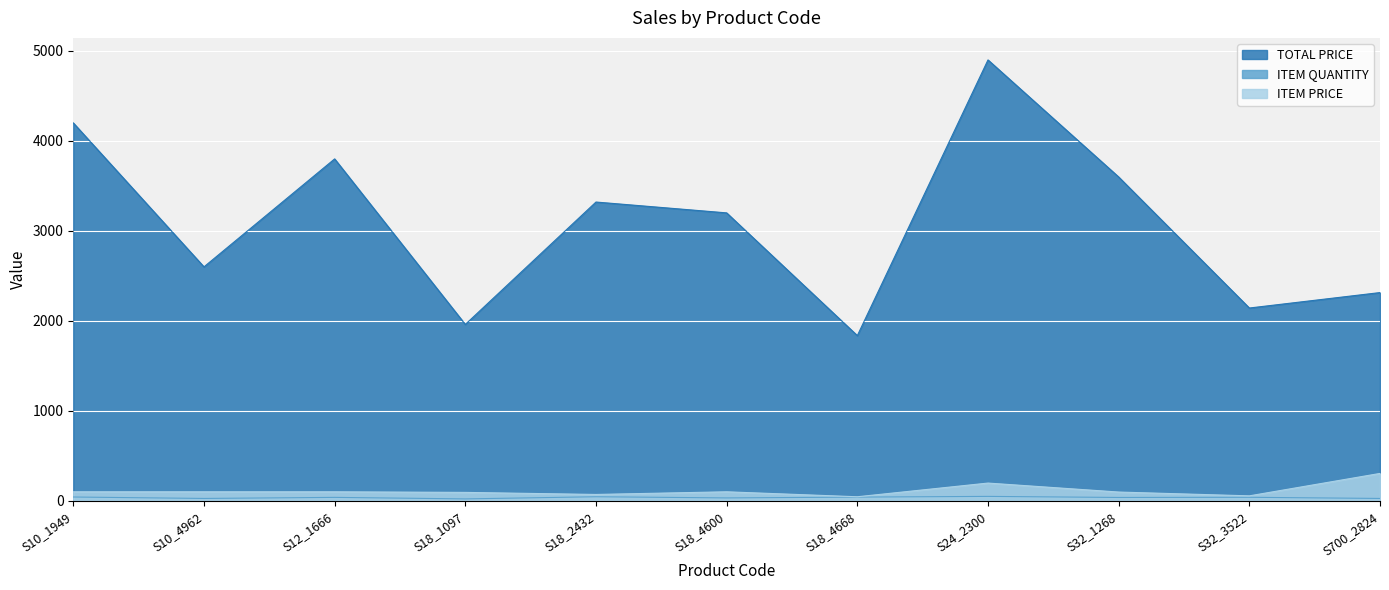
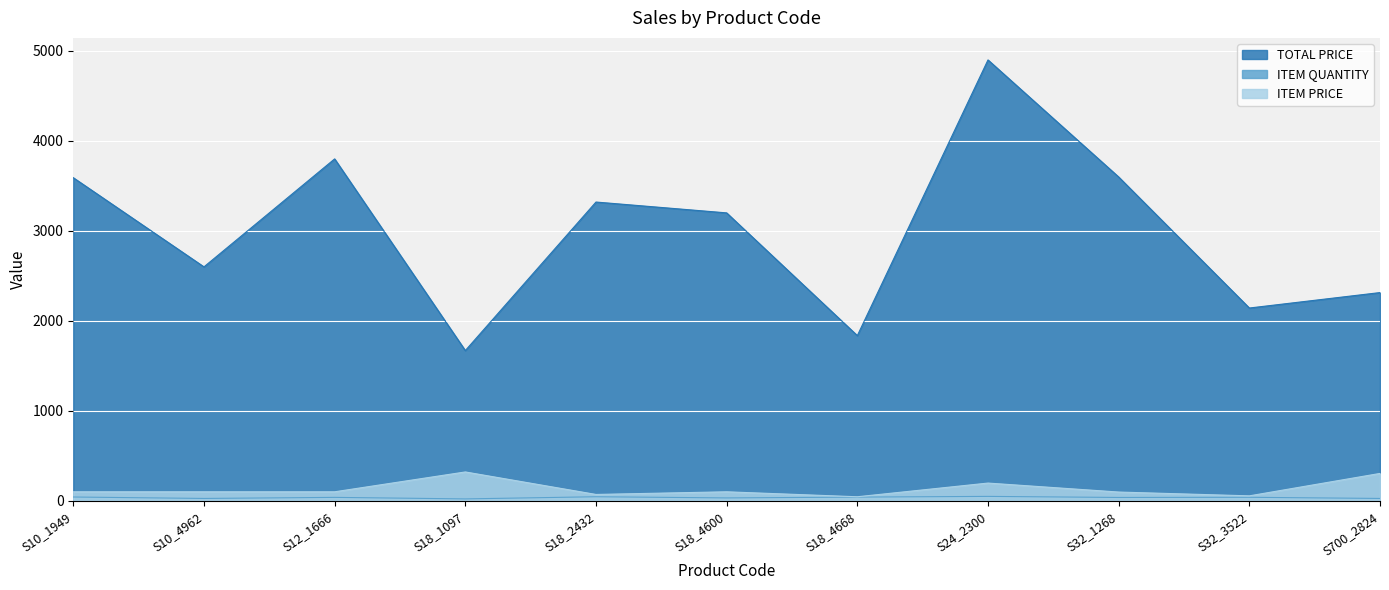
  {
    "TOTAL PRICE": {
-     "S10_1949": 4200,
+     "S10_1949": 3600,
      "S10_4962": 2600,
      "S12_1666": 3800,
-     "S18_1097": 2000,
+     "S18_1097": 1700,
      "S18_2432": 3300,
      "S18_4600": 3200,
      "S18_4668": 1800,
      "S24_2300": 4900,
      "S32_1268": 3600,
      "S32_3522": 2100,
      "S700_2824": 2300
    },
    "ITEM QUANTITY": {
      "S10_1949": 0,
      "S10_4962": 0,
      "S12_1666": 0,
      "S18_1097": 0,
      "S18_4600": 0,
      "S24_2300": 0,
      "S32_1268": 0,
      "S700_2824": 0
    },
    "ITEM PRICE": {
      "S10_1949": 100,
      "S10_4962": 100,
      "S12_1666": 100,
-     "S18_1097": 100,
+     "S18_1097": 300,
      "S18_4600": 100,
      "S24_2300": 200,
      "S32_1268": 100,
      "S700_2824": 300
    }
  }
